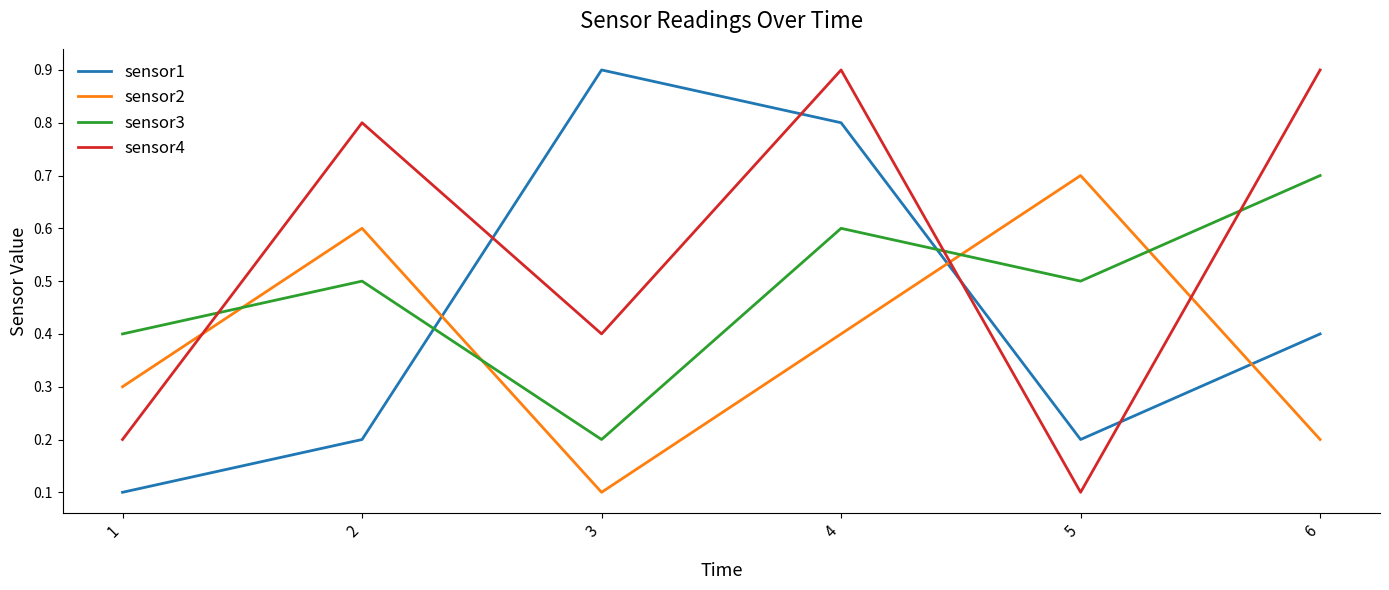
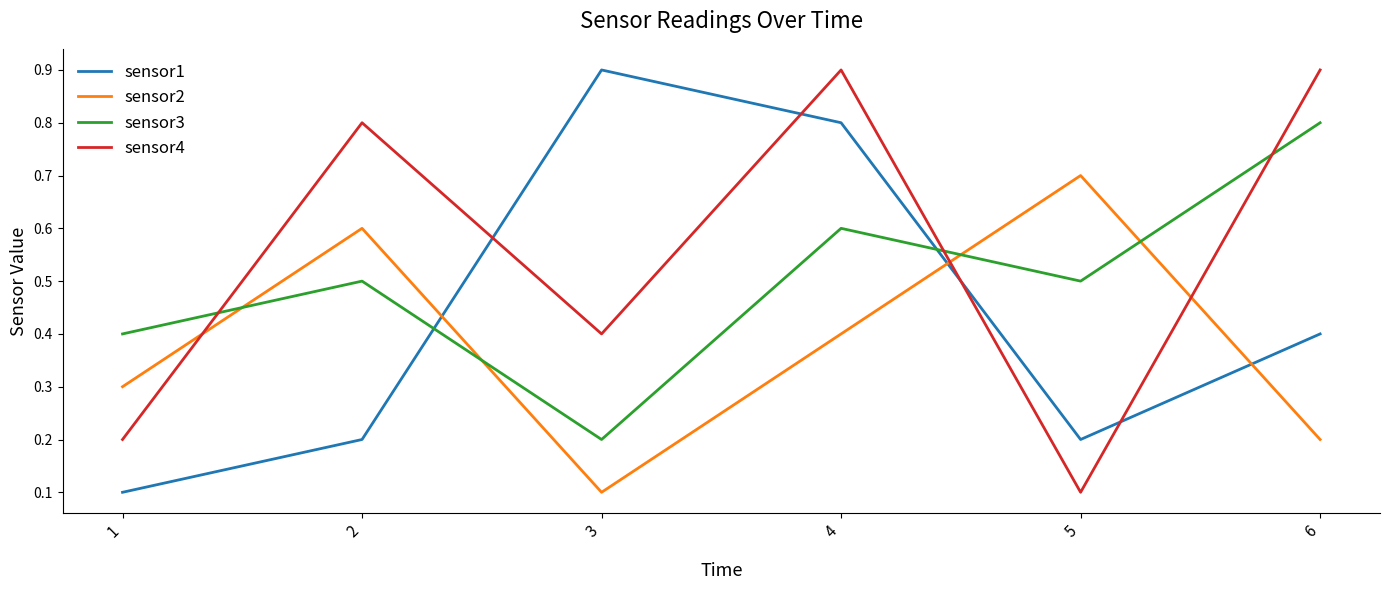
  {
    "sensor1": {
      "1": 0.1,
      "2": 0.2,
      "3": 0.9,
      "4": 0.8,
      "5": 0.2,
      "6": 0.4
    },
    "sensor2": {
      "1": 0.3,
      "2": 0.6,
      "3": 0.1,
      "4": 0.4,
      "5": 0.7,
      "6": 0.2
    },
    "sensor3": {
      "1": 0.4,
      "2": 0.5,
      "3": 0.2,
      "4": 0.6,
      "5": 0.5,
-     "6": 0.7
+     "6": 0.8
    },
    "sensor4": {
      "1": 0.2,
      "2": 0.8,
      "3": 0.4,
      "4": 0.9,
      "5": 0.1,
      "6": 0.9
    }
  }
